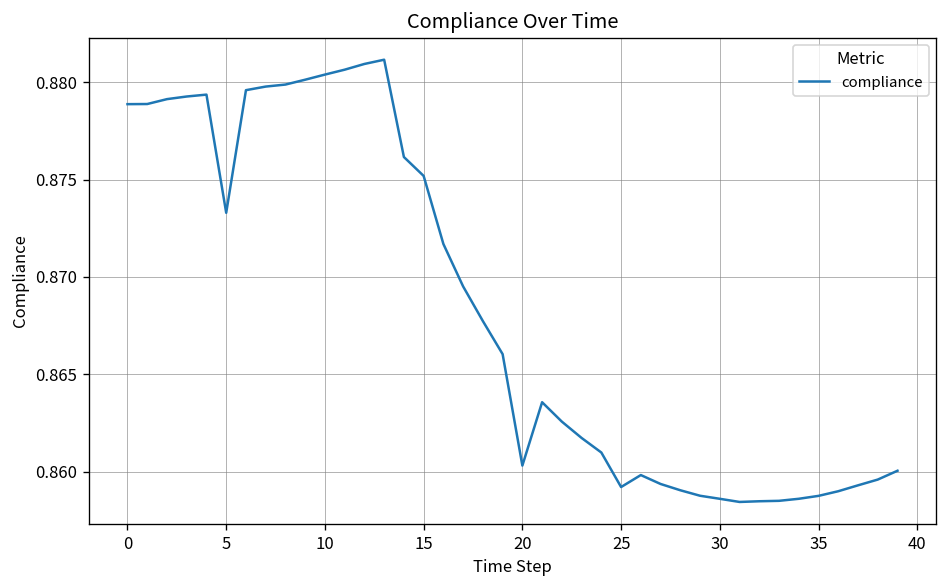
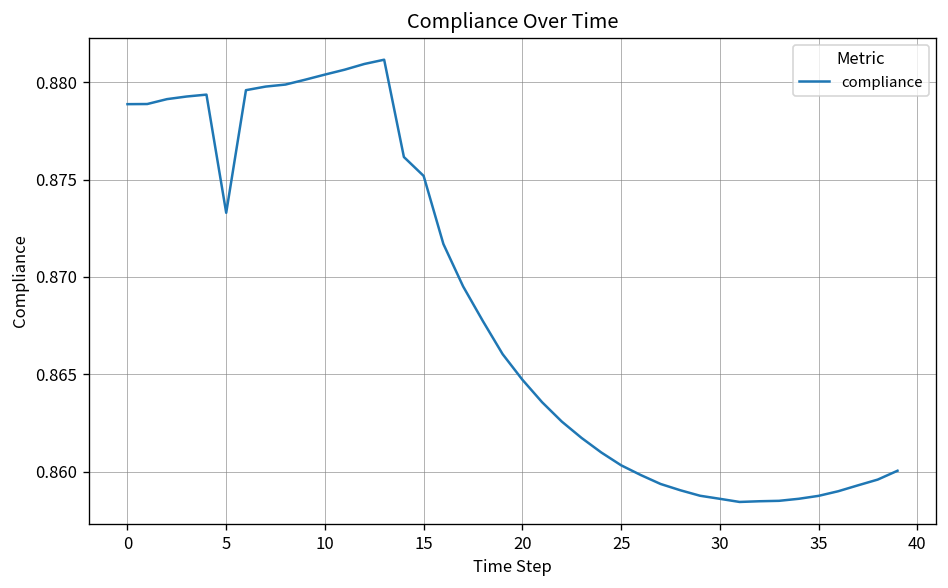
  {
    "0": 0.8789,
    "5": 0.8733,
    "10": 0.8804,
    "15": 0.8752,
-   "20": 0.8603,
-   "25": 0.8592,
+   "20": 0.8647,
+   "25": 0.8603,
    "30": 0.8586,
    "35": 0.8588
  }
